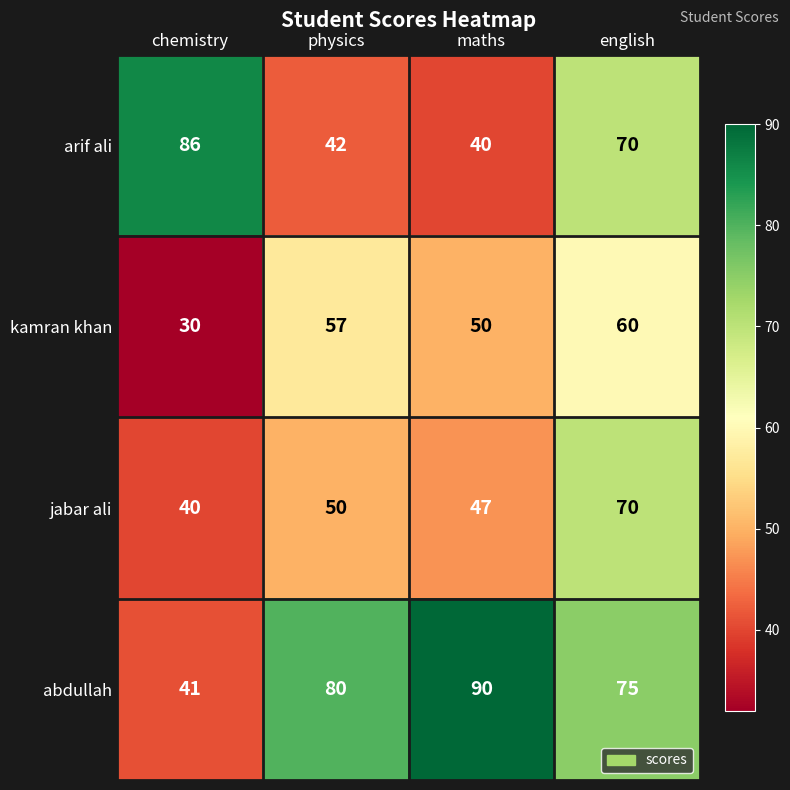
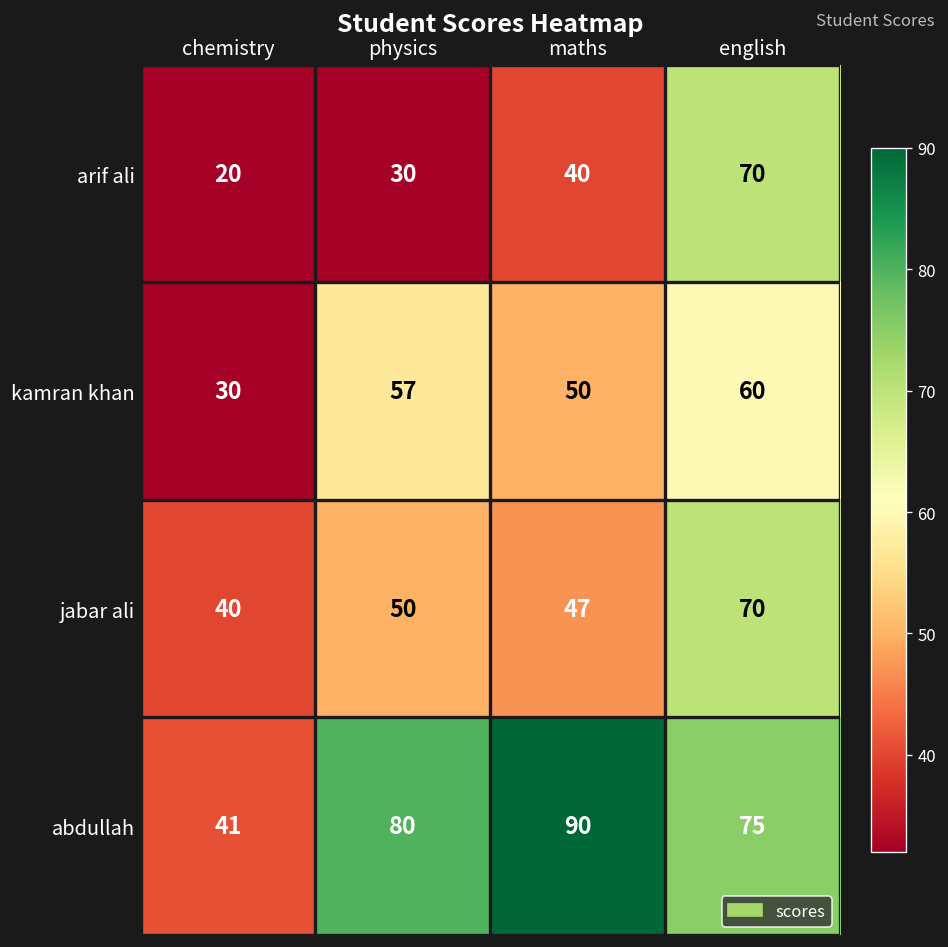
  {
    "arif ali": {
-     "chemistry": 86,
-     "physics": 42,
+     "chemistry": 20,
+     "physics": 30,
      "maths": 40,
      "english": 70
    },
    "kamran khan": {
      "chemistry": 30,
      "physics": 57,
      "maths": 50,
      "english": 60
    },
    "jabar ali": {
      "chemistry": 40,
      "physics": 50,
      "maths": 47,
      "english": 70
    },
    "abdullah": {
      "chemistry": 41,
      "physics": 80,
      "maths": 90,
      "english": 75
    }
  }
